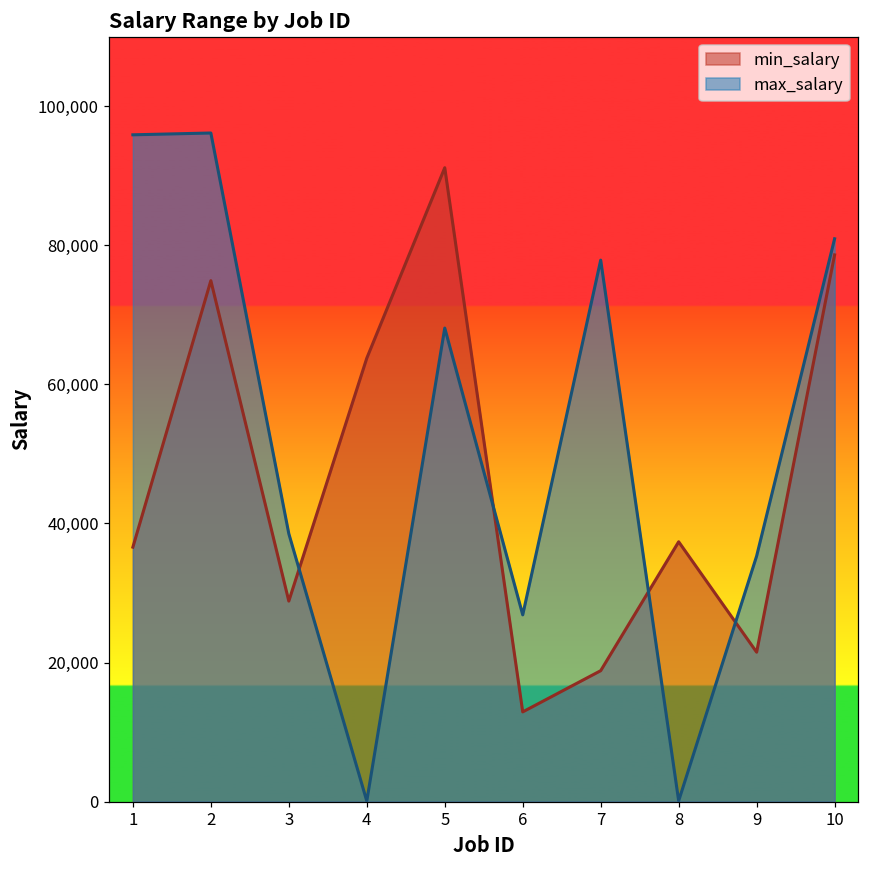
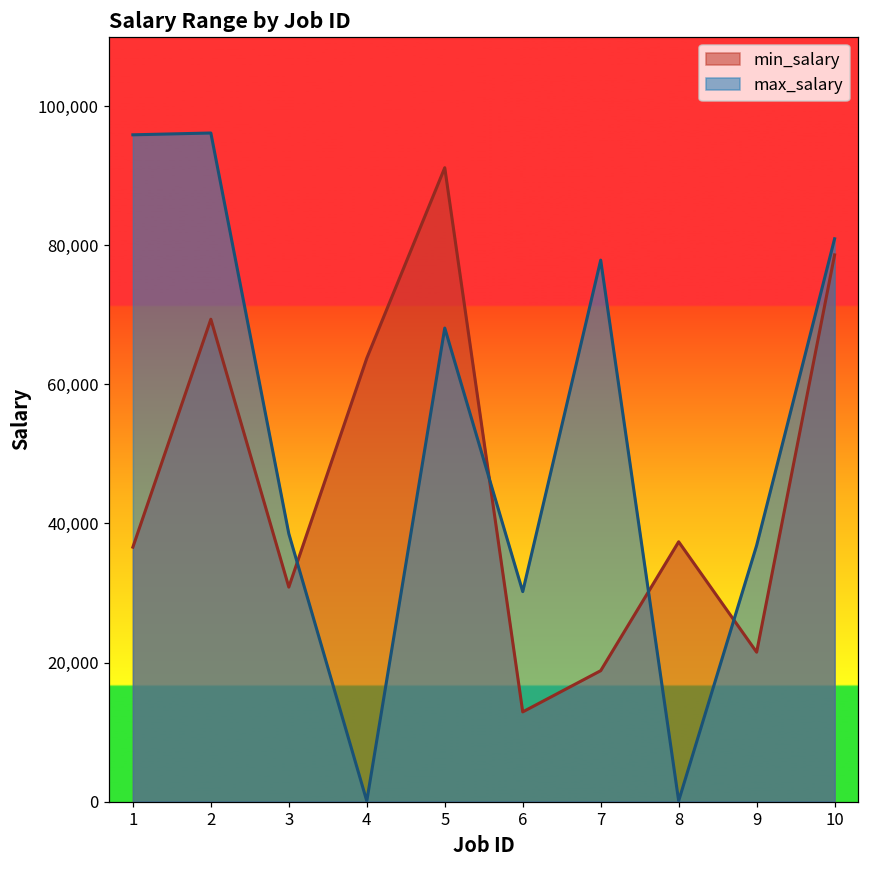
  {
    "min_salary": {
      "1": "37,000",
-     "2": "75,000",
-     "3": "29,000",
+     "2": "69,000",
+     "3": "31,000",
      "4": "64,000",
      "5": "91,000",
      "6": "13,000",
      "7": "19,000",
      "8": "37,000",
      "9": "21,000",
      "10": "79,000"
    },
    "max_salary": {
      "1": "96,000",
      "2": "96,000",
      "3": "39,000",
      "4": "0",
      "5": "68,000",
-     "6": "27,000",
+     "6": "30,000",
      "7": "78,000",
      "8": "0",
-     "9": "35,000",
+     "9": "37,000",
      "10": "81,000"
    }
  }
